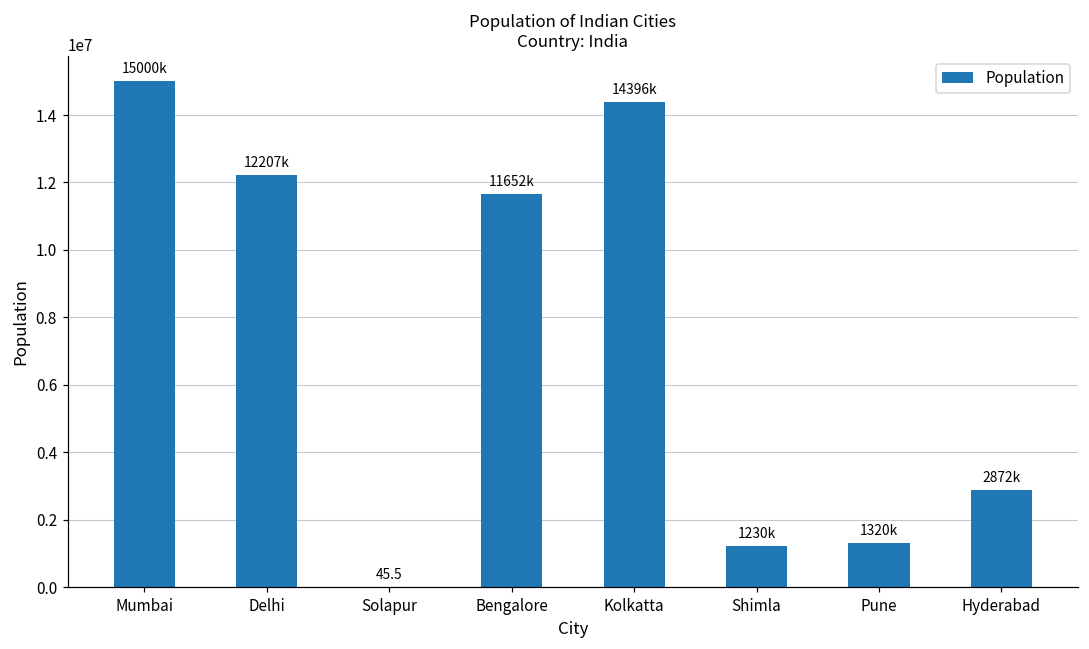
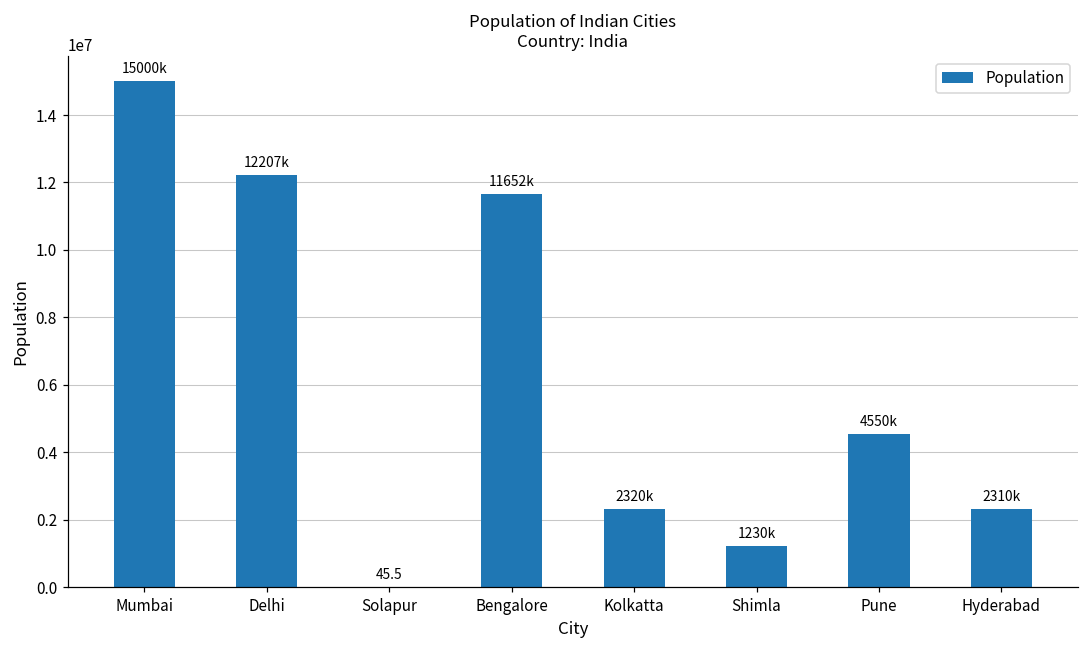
  {
    "Mumbai": "15000k",
    "Delhi": "12207k",
    "Solapur": "45.5",
    "Bengalore": "11652k",
-   "Kolkatta": "14396k",
+   "Kolkatta": "2320k",
    "Shimla": "1230k",
-   "Pune": "1320k",
-   "Hyderabad": "2872k"
+   "Pune": "4550k",
+   "Hyderabad": "2310k"
  }
